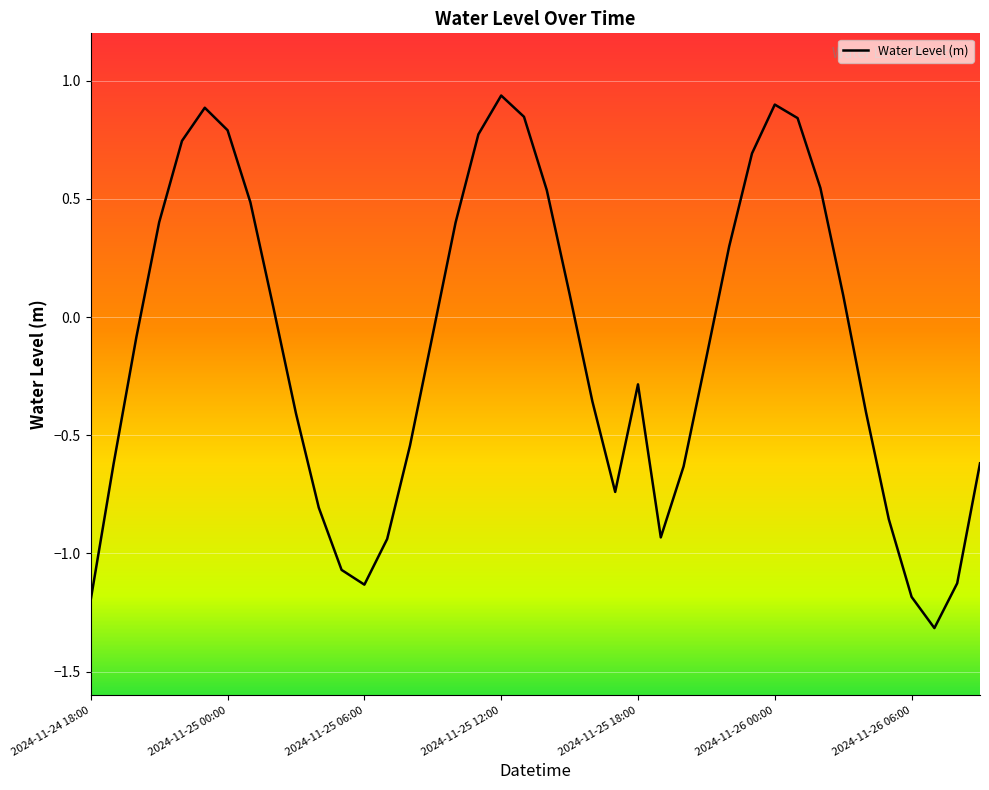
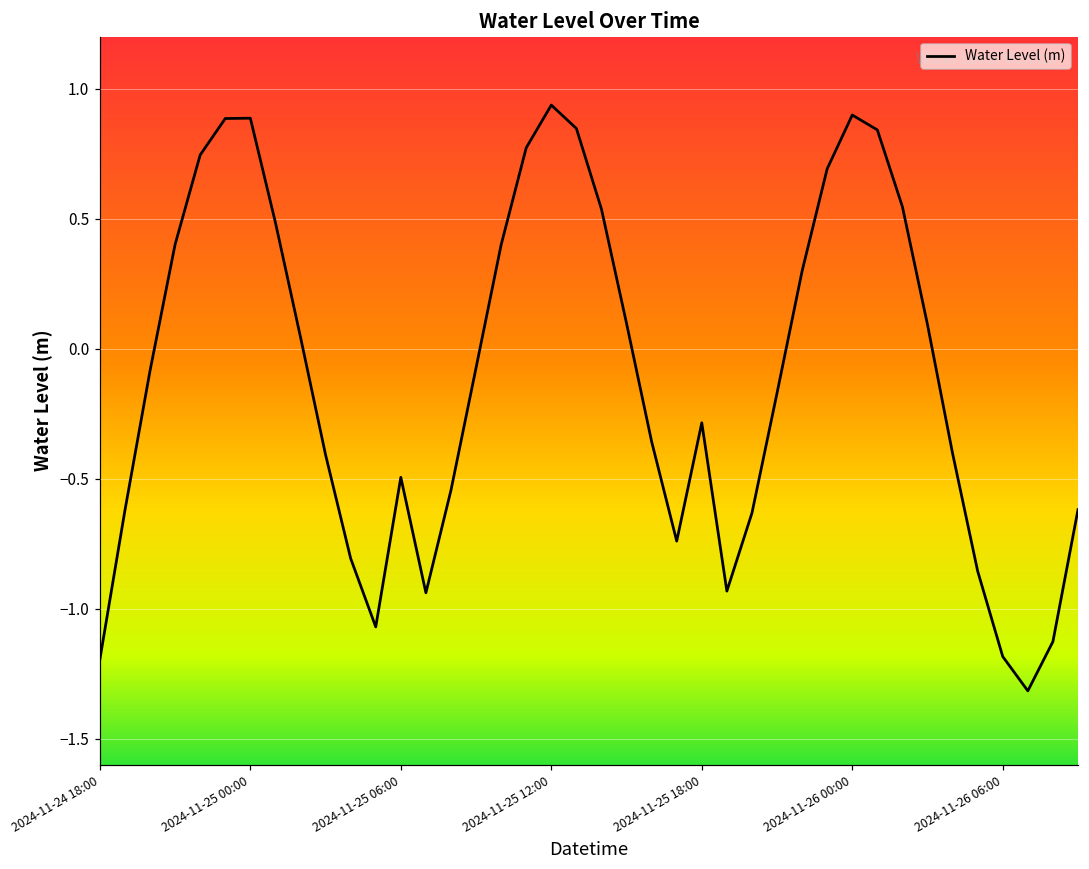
  {
    "2024-11-24 18:00": -1.20,
-   "2024-11-25 00:00": 0.79,
-   "2024-11-25 06:00": -1.13,
+   "2024-11-25 00:00": 0.89,
+   "2024-11-25 06:00": -0.49,
    "2024-11-25 12:00": 0.94,
    "2024-11-25 18:00": -0.28,
    "2024-11-26 00:00": 0.90,
    "2024-11-26 06:00": -1.18
  }
